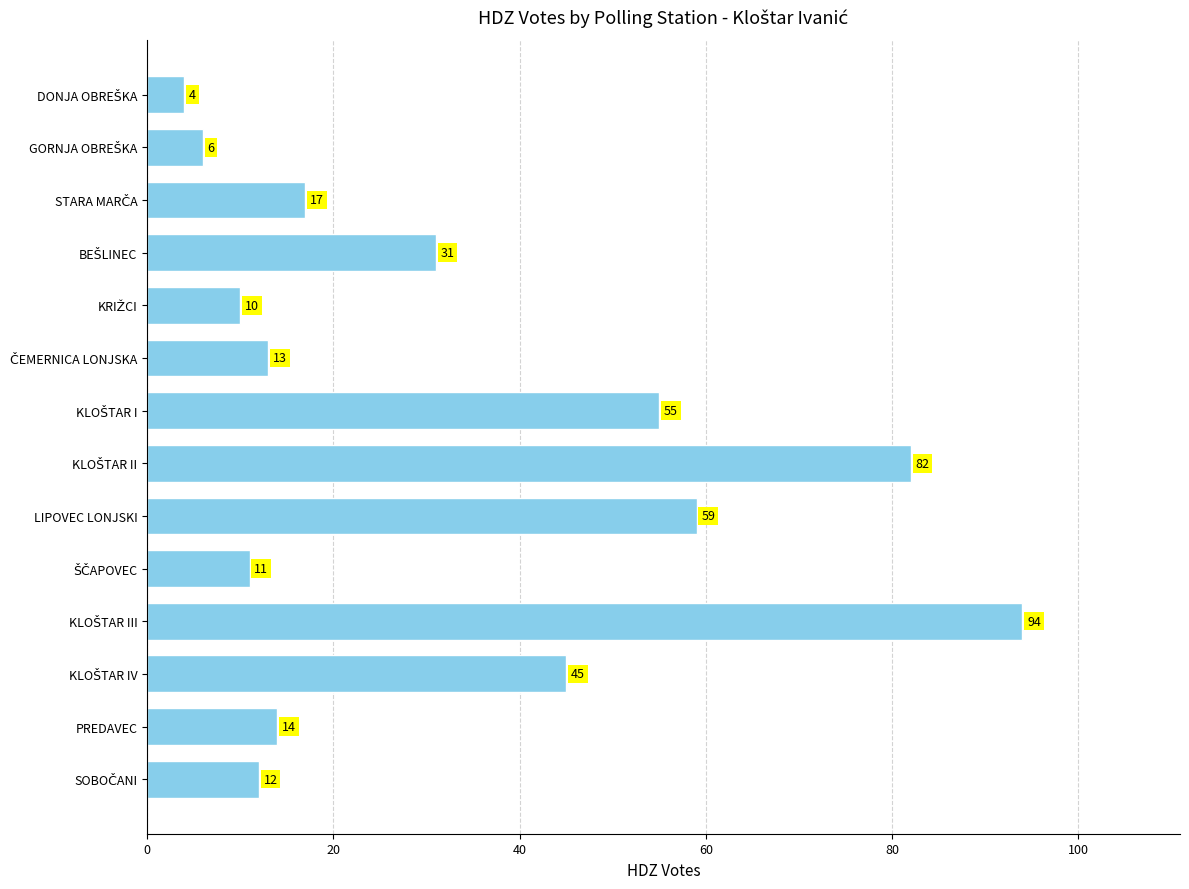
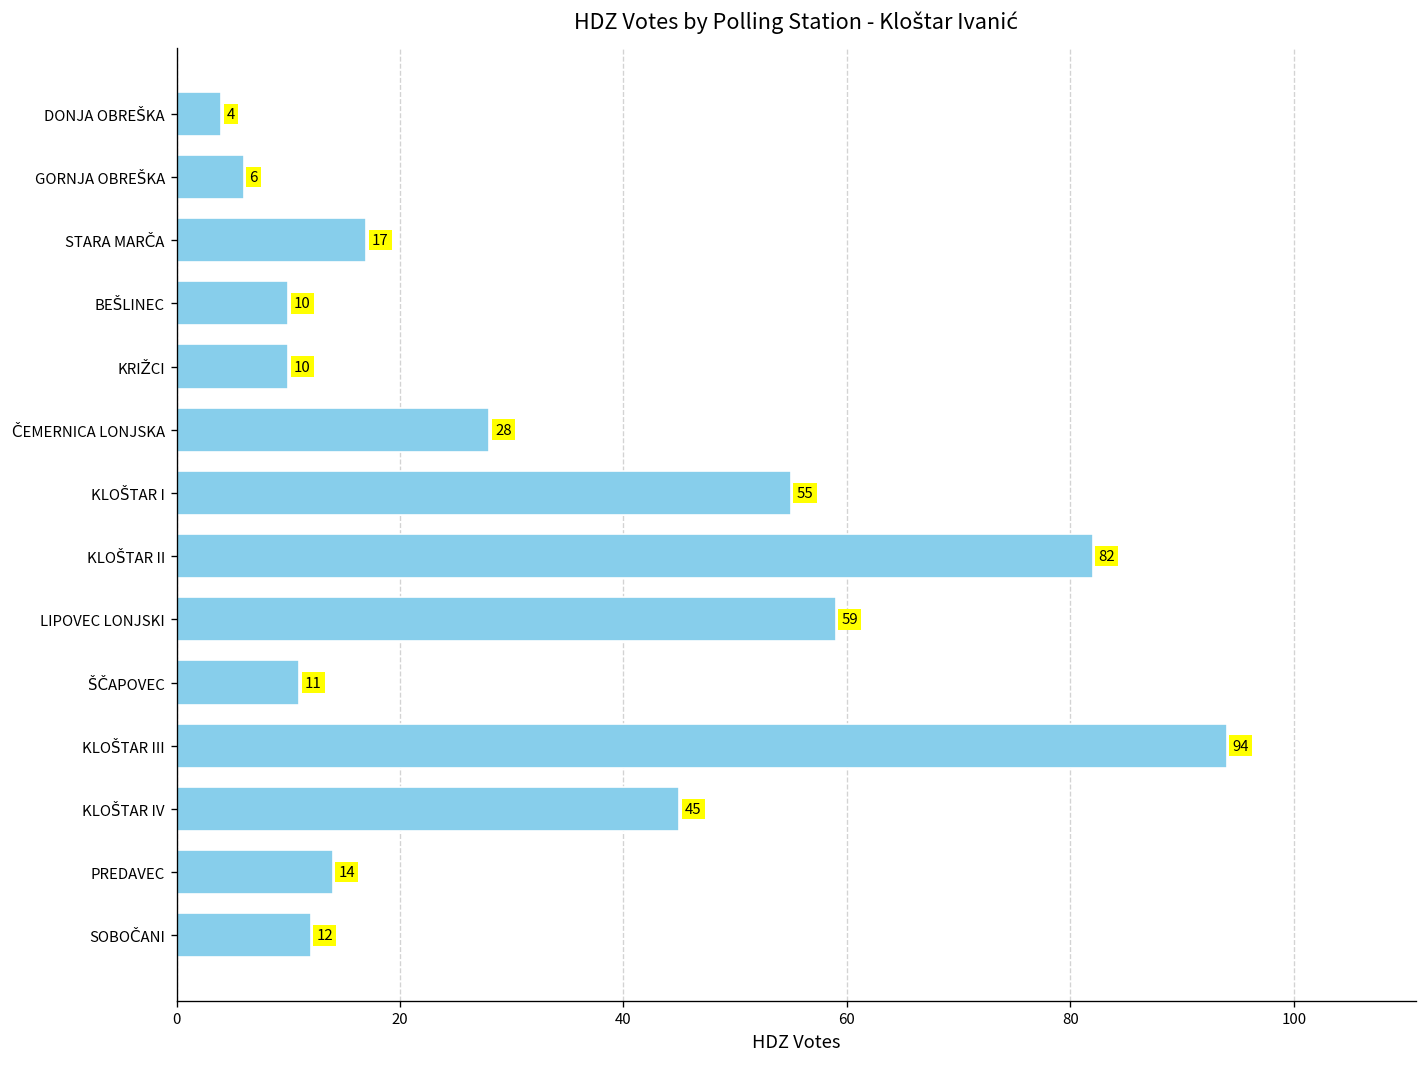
  {
-   "BEŠLINEC": 31,
-   "ČEMERNICA LONJSKA": 13
+   "BEŠLINEC": 10,
+   "ČEMERNICA LONJSKA": 28
  }
